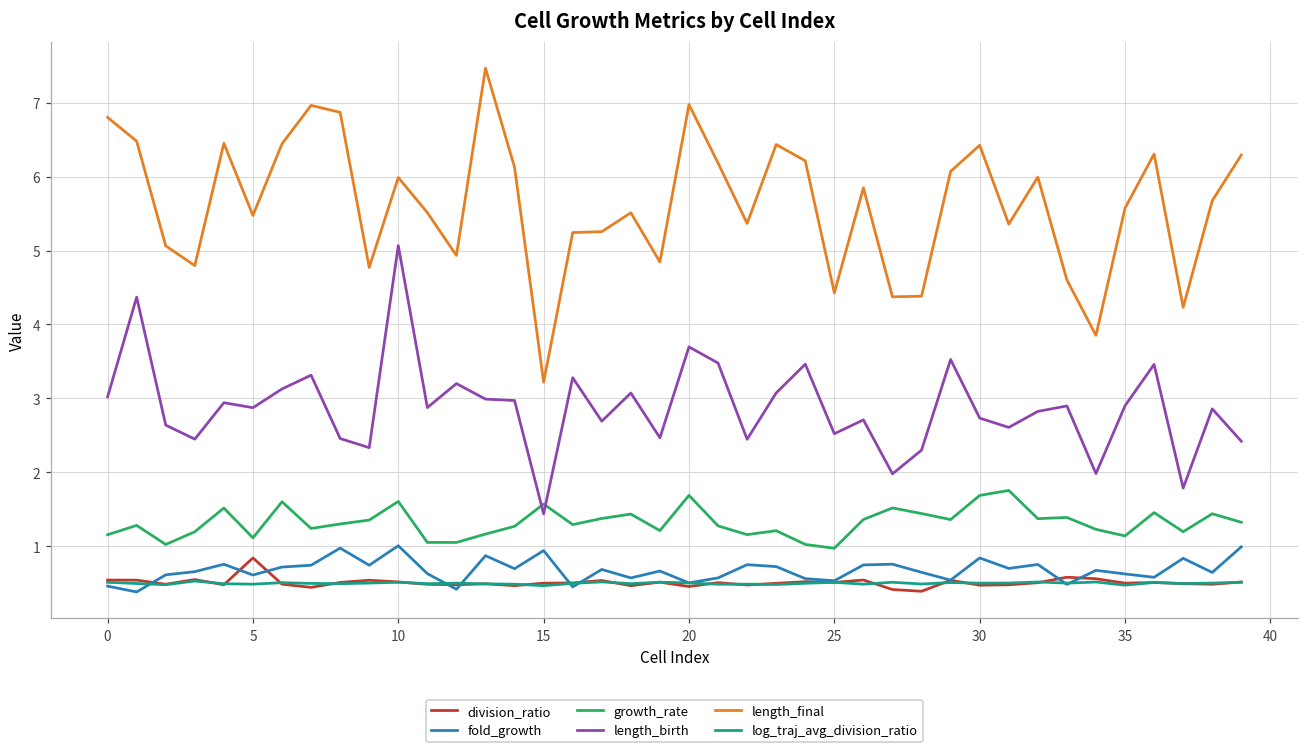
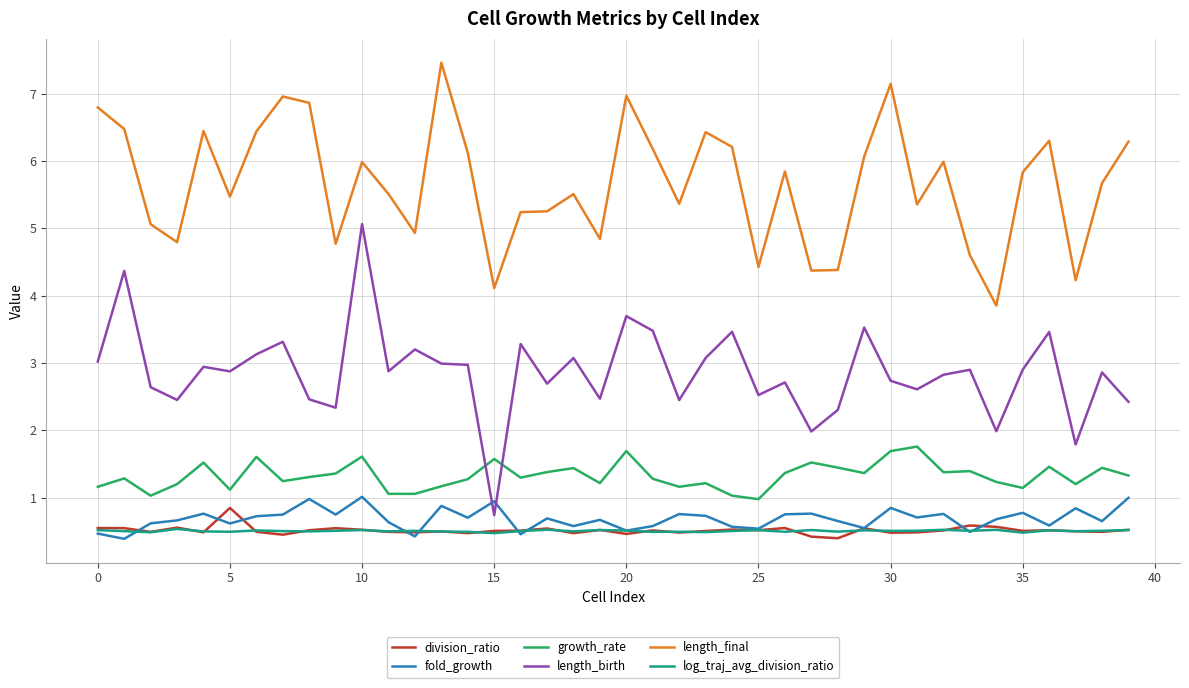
  {
    "division_ratio": {
      "5": 0.8,
      "20": 0.5
    },
    "fold_growth": {
      "0": 0.5,
      "5": 0.6,
      "10": 1.0,
      "15": 0.9,
      "30": 0.8,
-     "35": 0.6
+     "35": 0.8
    },
    "length_birth": {
      "0": 3.0,
      "5": 2.9,
      "10": 5.1,
-     "15": 1.4,
+     "15": 0.7,
      "20": 3.7,
      "25": 2.5,
      "30": 2.7,
      "35": 2.9
    },
    "length_final": {
      "0": 6.8,
      "5": 5.5,
      "10": 6.0,
-     "15": 3.2,
+     "15": 4.1,
      "20": 7.0,
      "25": 4.4,
-     "30": 6.4,
-     "35": 5.6
+     "30": 7.2,
+     "35": 5.8
    }
  }
